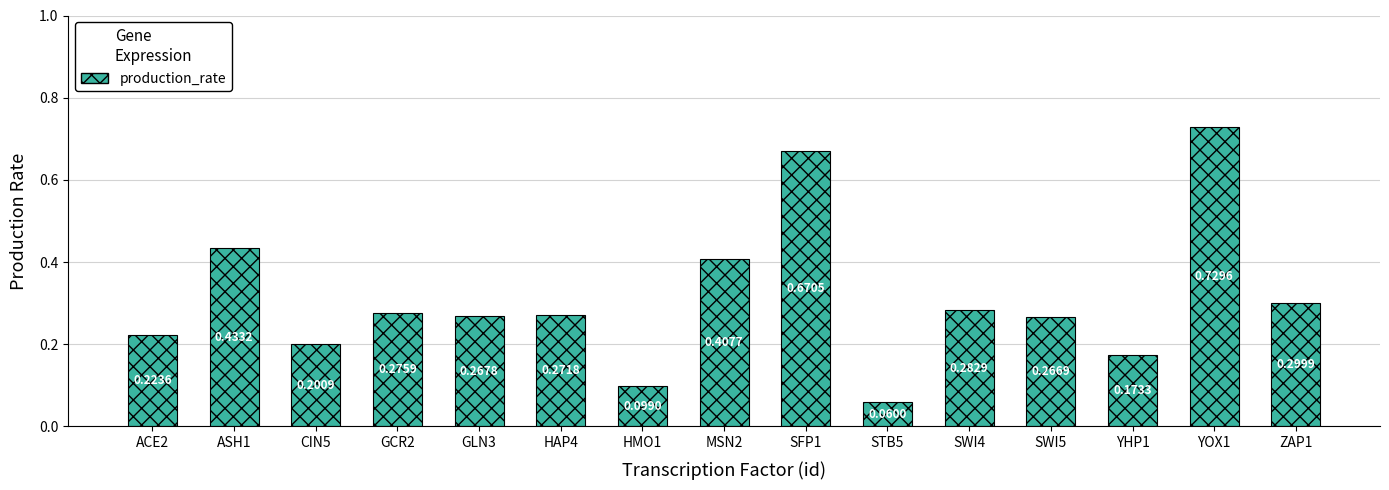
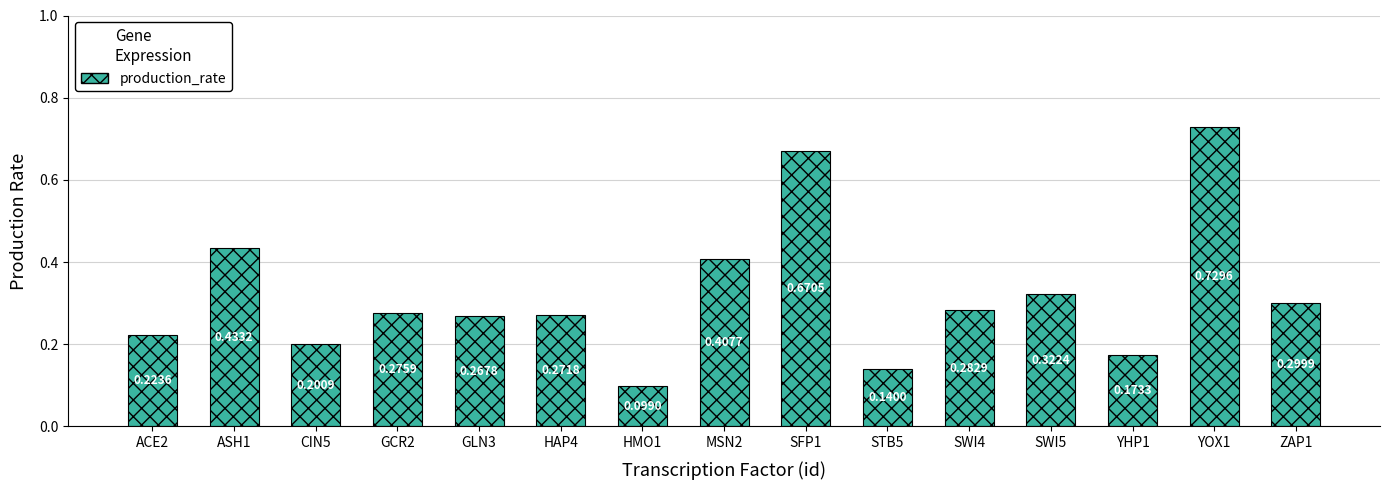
  {
    "ACE2": 0.2236,
    "ASH1": 0.4332,
    "CIN5": 0.2009,
    "GCR2": 0.2759,
    "GLN3": 0.2678,
    "HAP4": 0.2718,
    "HMO1": 0.0990,
    "MSN2": 0.4077,
    "SFP1": 0.6705,
-   "STB5": 0.0600,
+   "STB5": 0.1400,
    "SWI4": 0.2829,
-   "SWI5": 0.2669,
+   "SWI5": 0.3224,
    "YHP1": 0.1733,
    "YOX1": 0.7296,
    "ZAP1": 0.2999
  }
